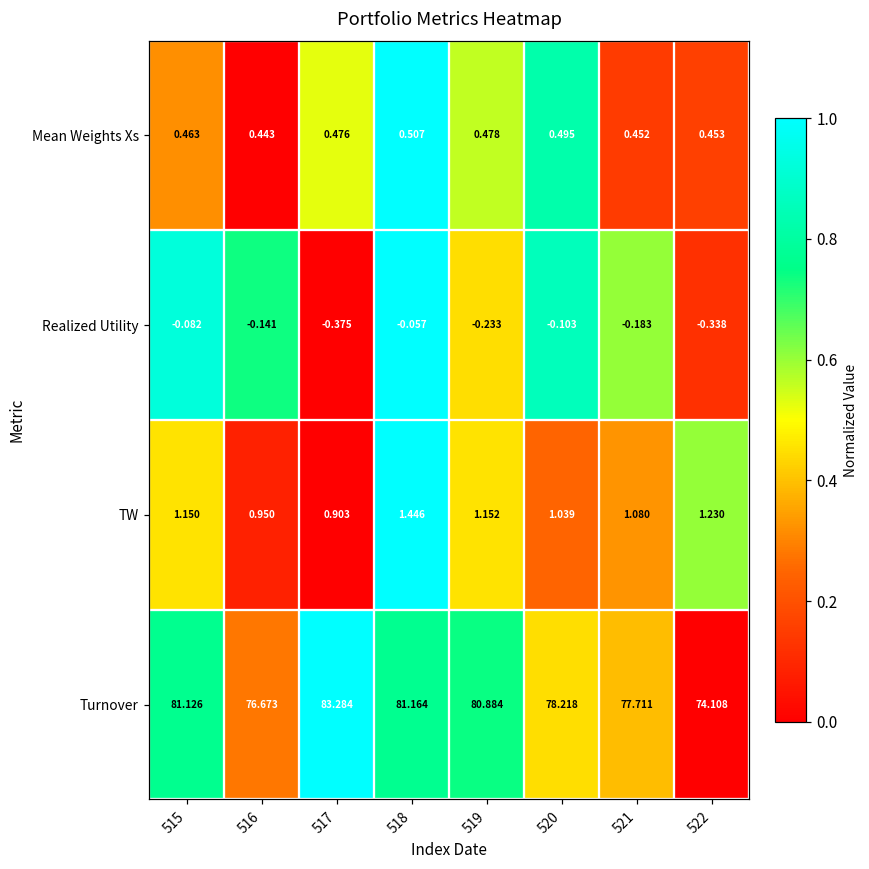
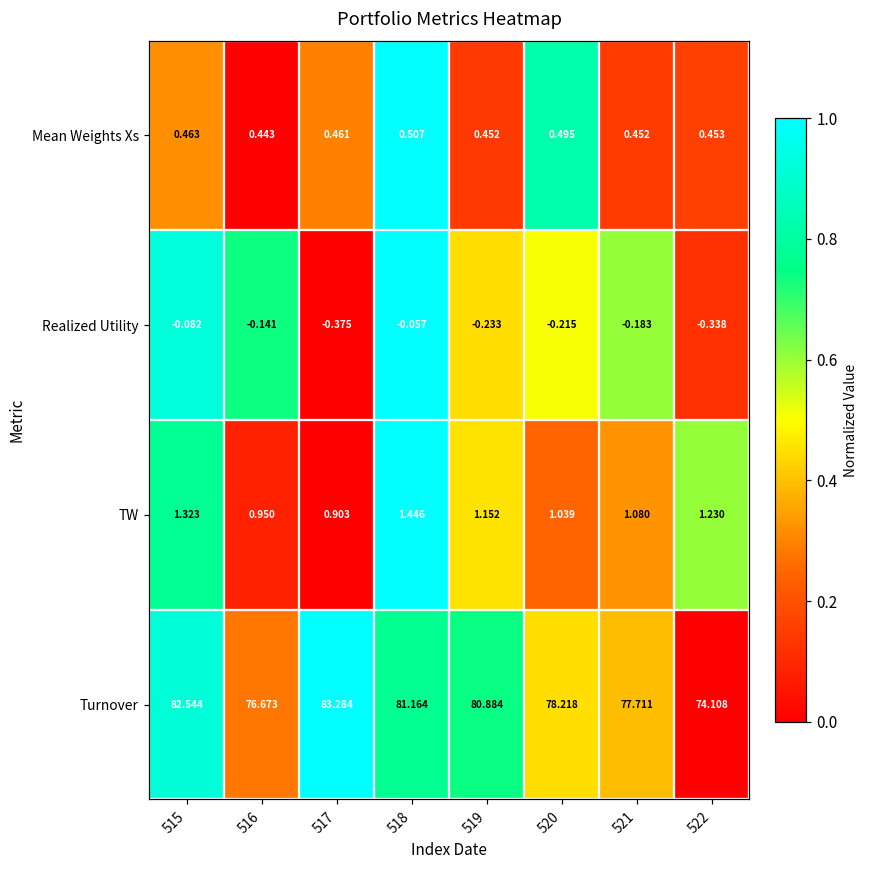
  {
    "Mean Weights Xs": {
      "515": 0.463,
      "516": 0.443,
-     "517": 0.476,
+     "517": 0.461,
      "518": 0.507,
-     "519": 0.478,
+     "519": 0.452,
      "520": 0.495,
      "521": 0.452,
      "522": 0.453
    },
    "Realized Utility": {
      "515": -0.082,
      "516": -0.141,
      "517": -0.375,
      "518": -0.057,
      "519": -0.233,
-     "520": -0.103,
+     "520": -0.215,
      "521": -0.183,
      "522": -0.338
    },
    "TW": {
-     "515": 1.150,
+     "515": 1.323,
      "516": 0.950,
      "517": 0.903,
      "518": 1.446,
      "519": 1.152,
      "520": 1.039,
      "521": 1.080,
      "522": 1.230
    },
    "Turnover": {
-     "515": 81.126,
+     "515": 82.544,
      "516": 76.673,
      "517": 83.284,
      "518": 81.164,
      "519": 80.884,
      "520": 78.218,
      "521": 77.711,
      "522": 74.108
    }
  }
